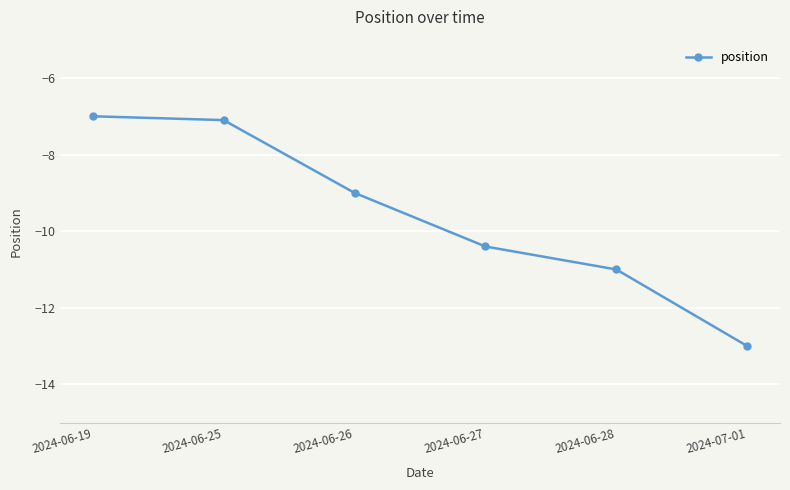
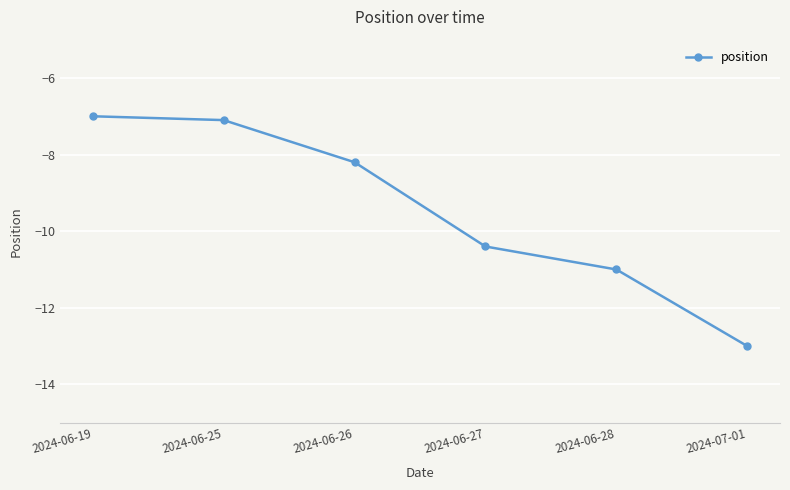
  {
    "2024-06-19": -7.0,
    "2024-06-25": -7.1,
-   "2024-06-26": -9.0,
+   "2024-06-26": -8.2,
    "2024-06-27": -10.4,
    "2024-06-28": -11.0,
    "2024-07-01": -13.0
  }
